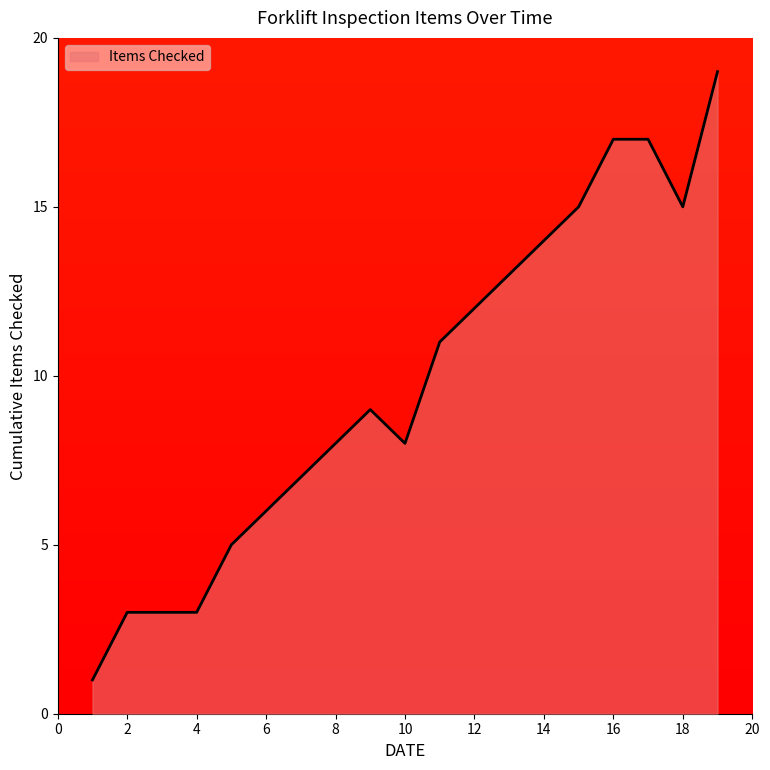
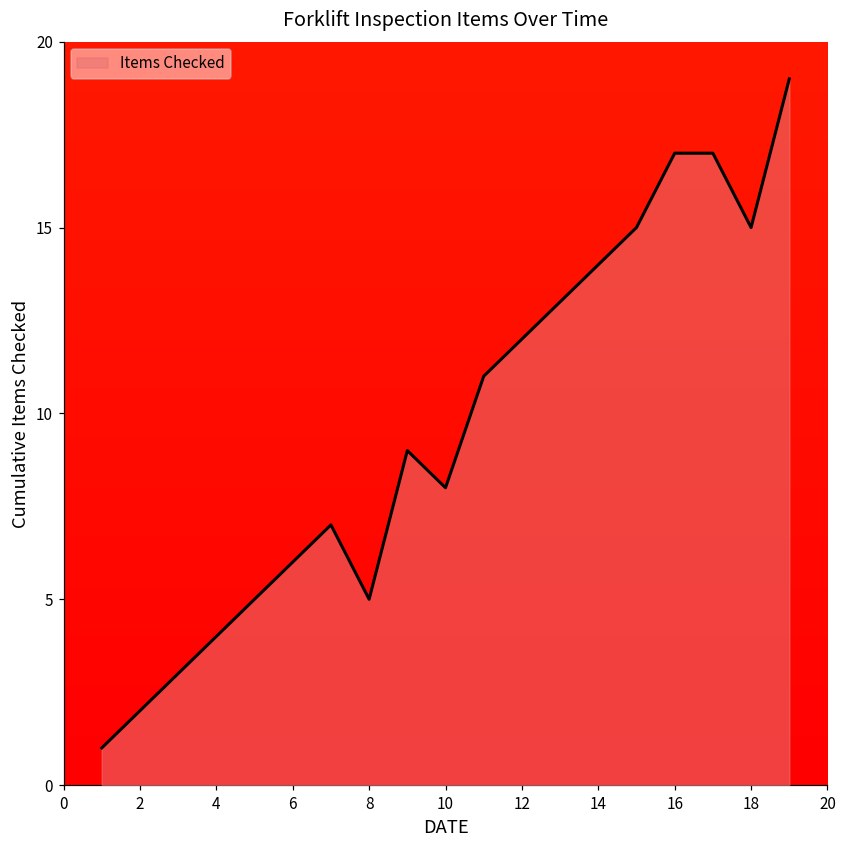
  {
-   "2": 3,
-   "4": 3,
+   "2": 2,
+   "4": 4,
    "6": 6,
-   "8": 8,
+   "8": 5,
    "10": 8,
    "12": 12,
    "14": 14,
    "16": 17,
    "18": 15
  }
